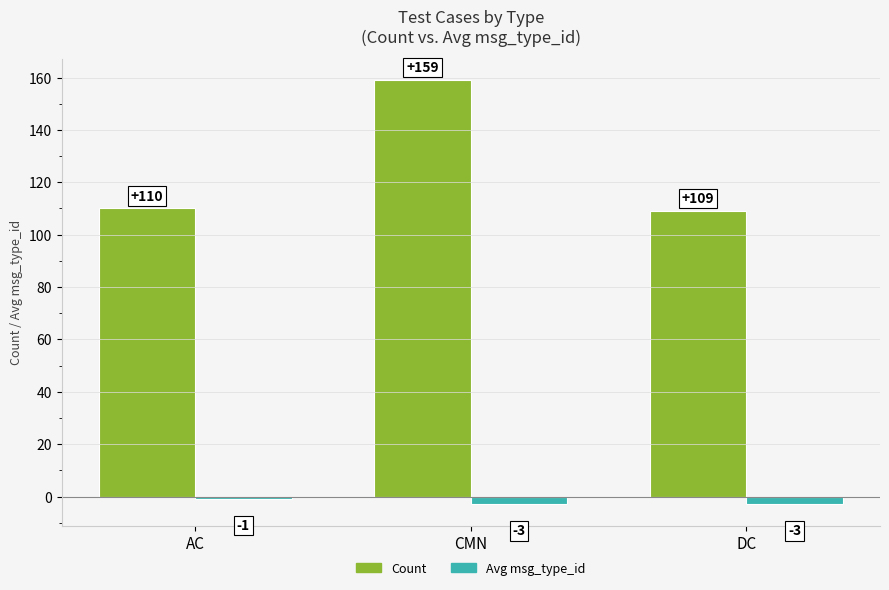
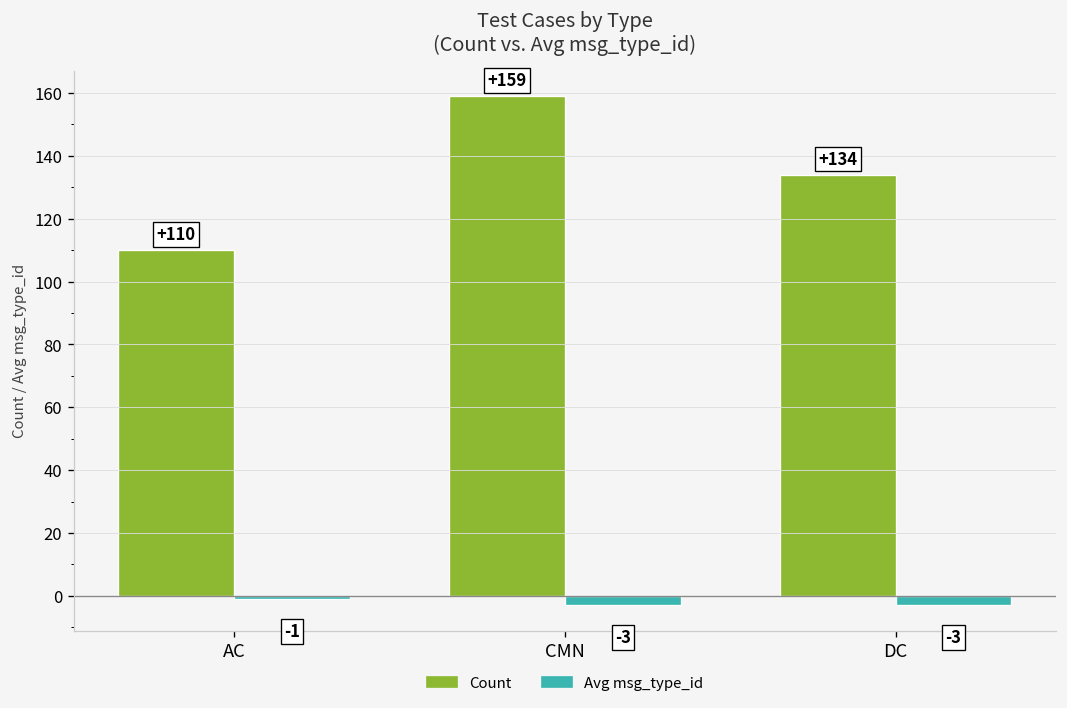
  {
    "Count": {
-     "DC": "+109"
+     "DC": "+134"
    }
  }
